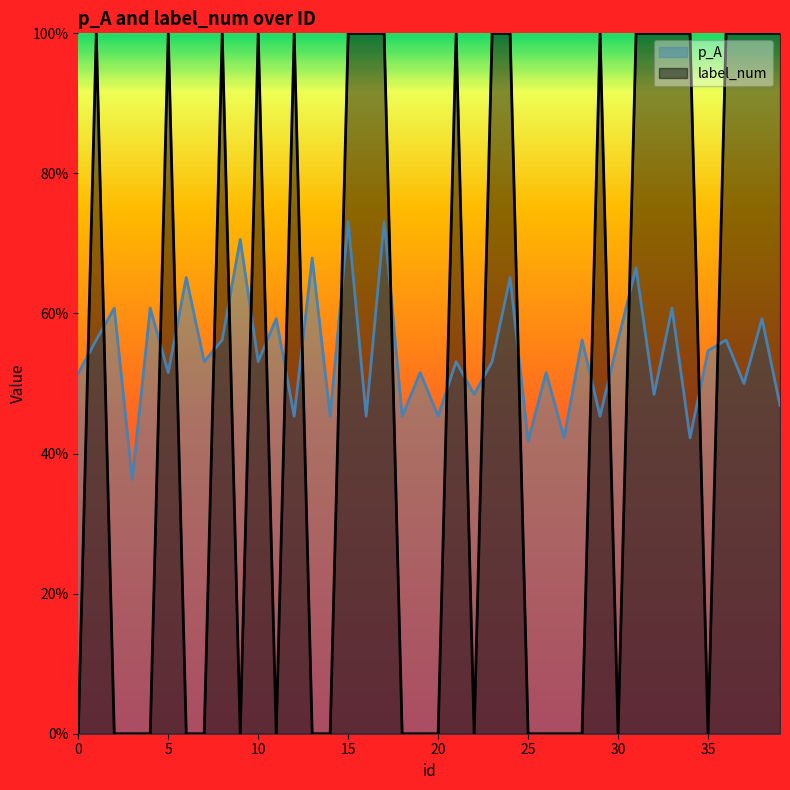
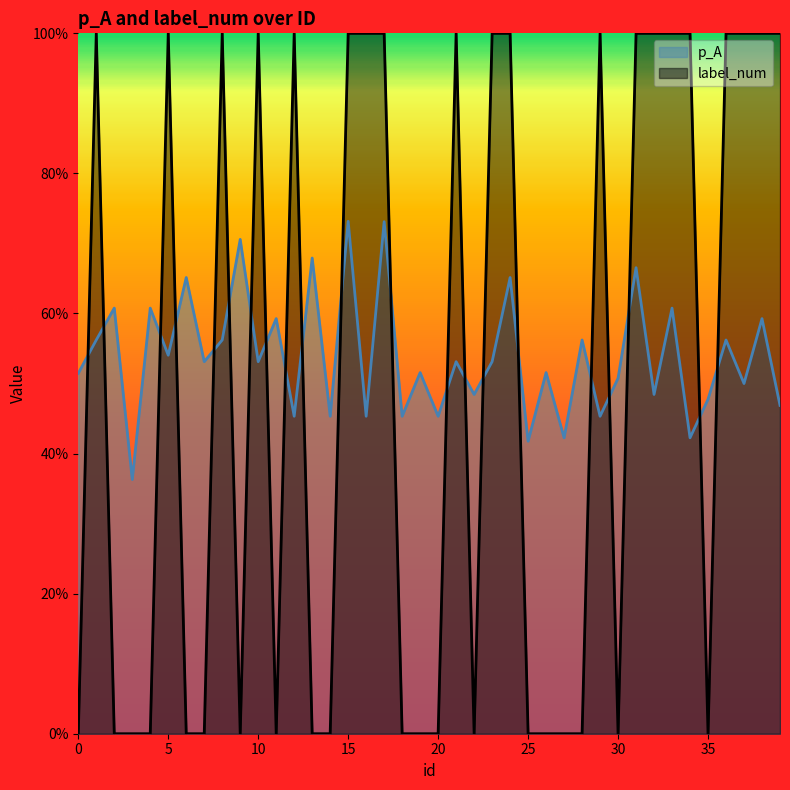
  {
    "p_A": {
      "0": "51%",
-     "5": "52%",
+     "5": "54%",
      "10": "53%",
      "15": "73%",
      "20": "45%",
      "25": "42%",
-     "30": "56%",
-     "35": "55%"
+     "30": "51%",
+     "35": "48%"
    },
    "label_num": {
      "0": "0%",
      "5": "100%",
      "10": "100%",
      "15": "100%",
      "20": "0%",
      "25": "0%",
      "30": "0%",
      "35": "0%"
    }
  }
